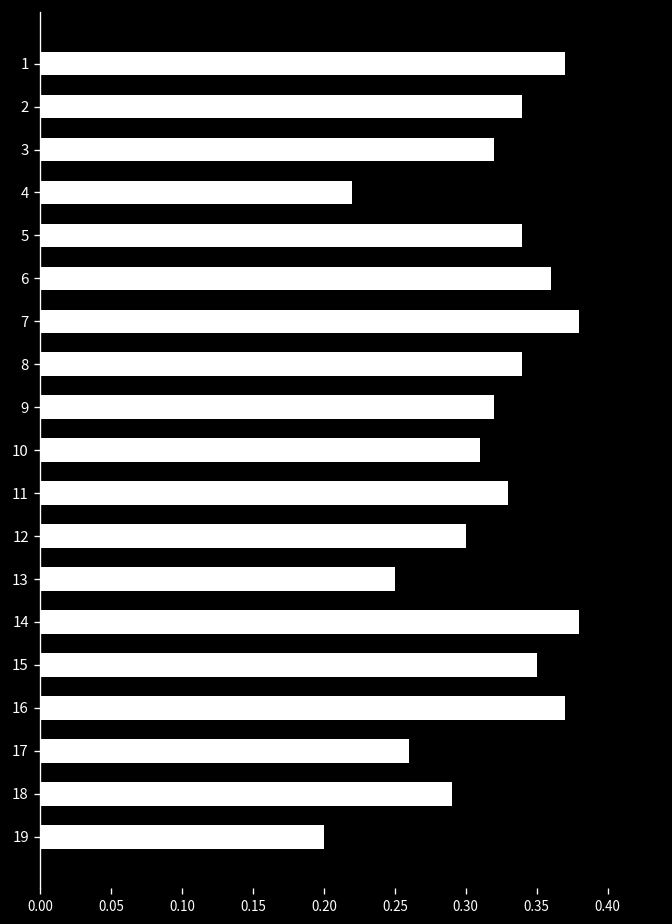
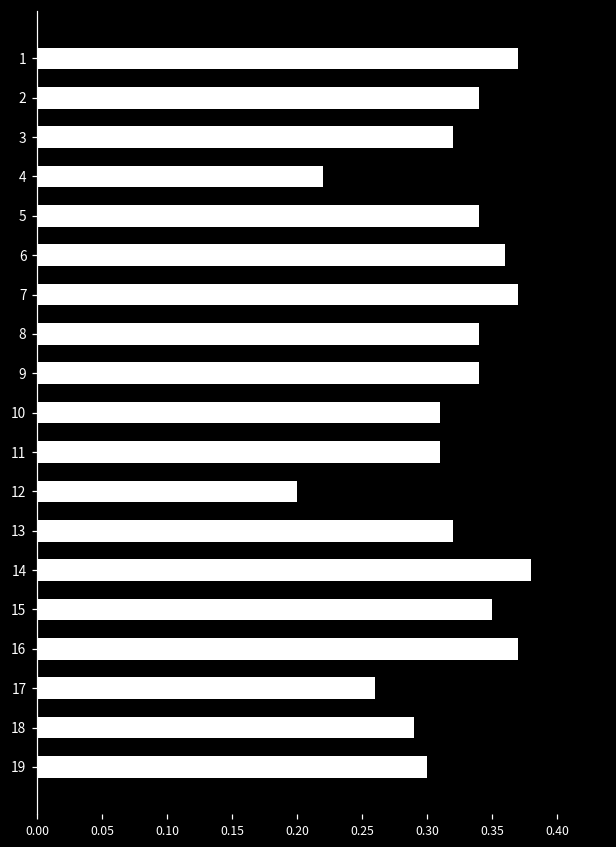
  {
    "1": 0.37,
    "2": 0.34,
    "3": 0.32,
    "4": 0.22,
    "5": 0.34,
    "6": 0.36,
-   "7": 0.38,
+   "7": 0.37,
    "8": 0.34,
-   "9": 0.32,
+   "9": 0.34,
    "10": 0.31,
-   "11": 0.33,
-   "12": 0.3,
-   "13": 0.25,
+   "11": 0.31,
+   "12": 0.2,
+   "13": 0.32,
    "14": 0.38,
    "15": 0.35,
    "16": 0.37,
    "17": 0.26,
    "18": 0.29,
-   "19": 0.2
+   "19": 0.3
  }
